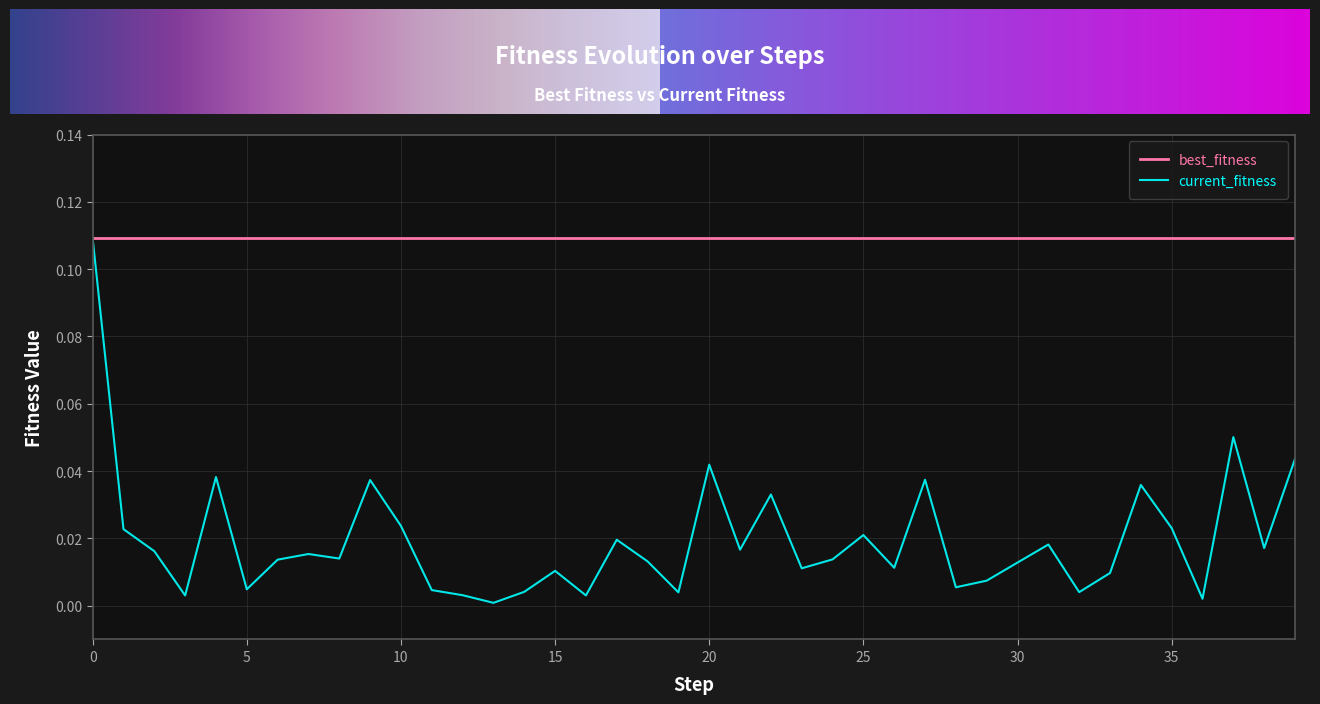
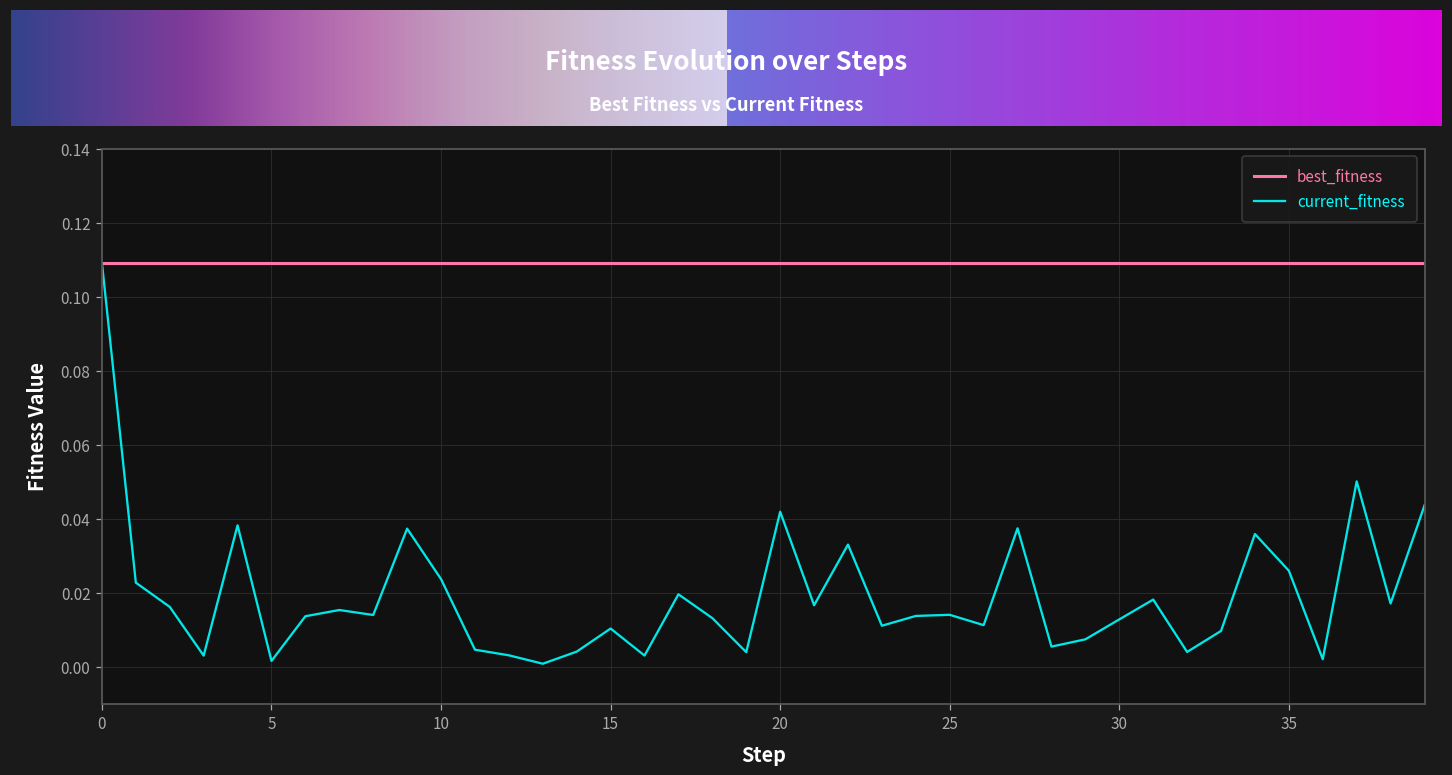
  {
    "best_fitness": {
      "5": 0.109,
      "10": 0.109,
      "15": 0.109,
      "20": 0.109,
      "25": 0.109,
      "30": 0.109,
      "35": 0.109
    },
    "current_fitness": {
-     "5": 0.005,
+     "5": 0.002,
      "10": 0.024,
      "15": 0.010,
      "20": 0.042,
-     "25": 0.021,
+     "25": 0.014,
      "30": 0.013,
-     "35": 0.023
+     "35": 0.026
    }
  }
